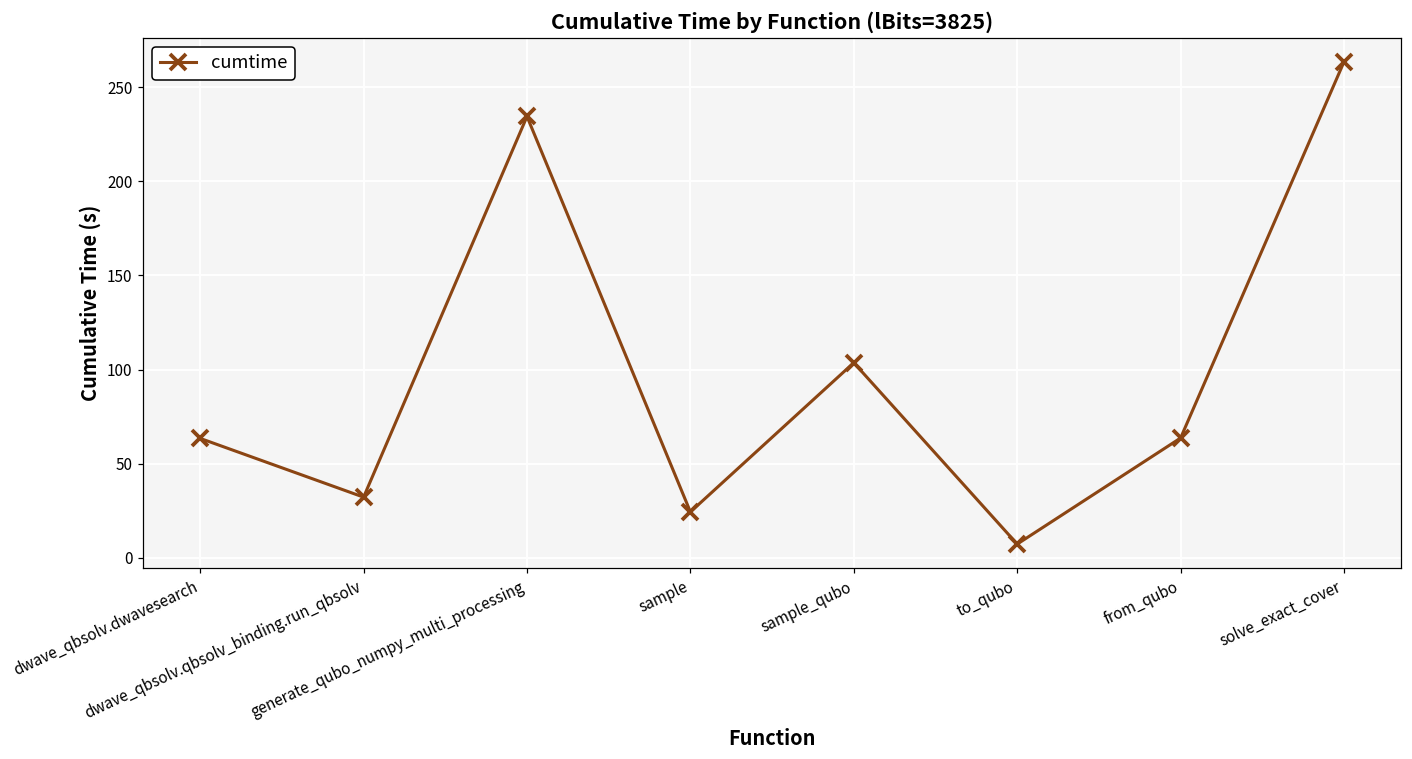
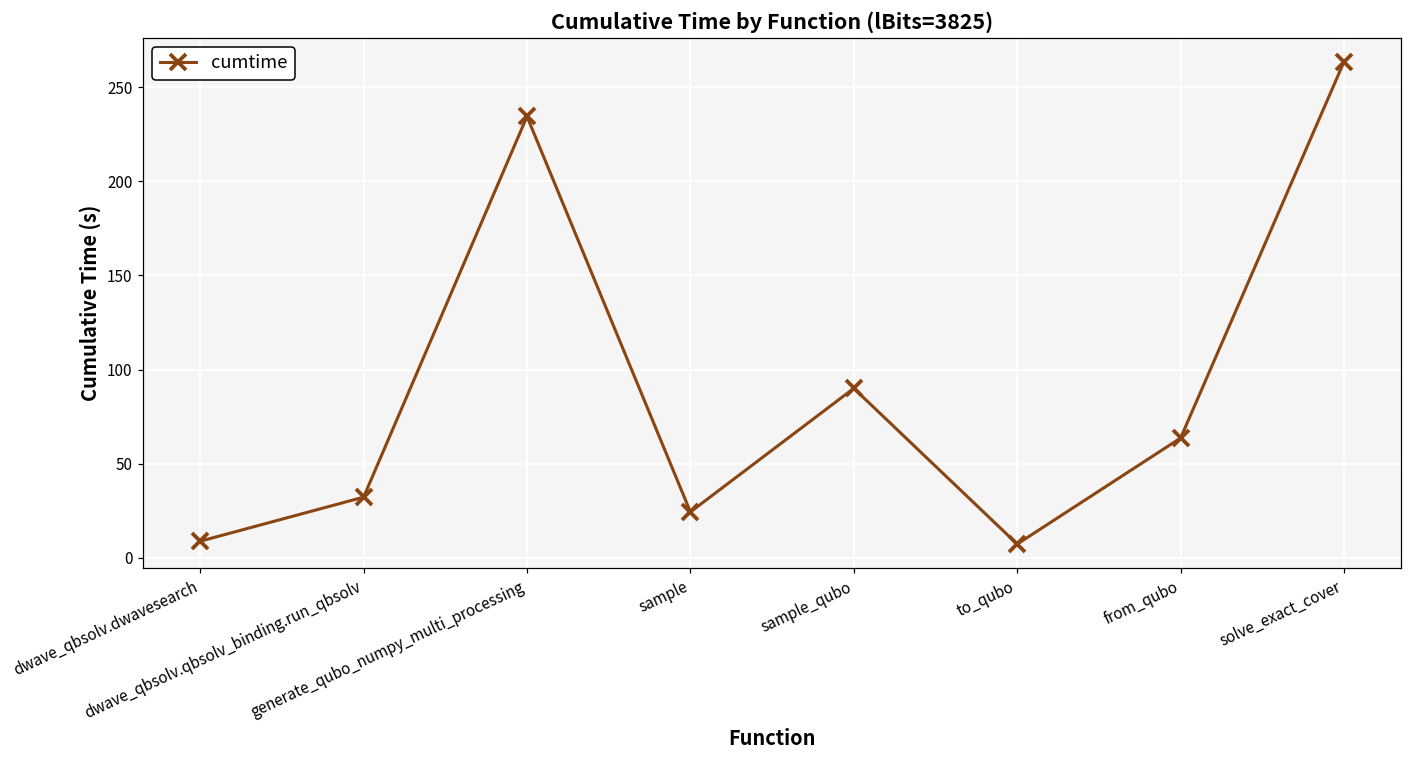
  {
-   "dwave_qbsolv.dwavesearch": 63,
+   "dwave_qbsolv.dwavesearch": 9,
    "dwave_qbsolv.qbsolv_binding.run_qbsolv": 32,
    "generate_qubo_numpy_multi_processing": 234,
    "sample": 24,
-   "sample_qubo": 104,
+   "sample_qubo": 90,
    "to_qubo": 7,
    "from_qubo": 64,
    "solve_exact_cover": 263
  }
